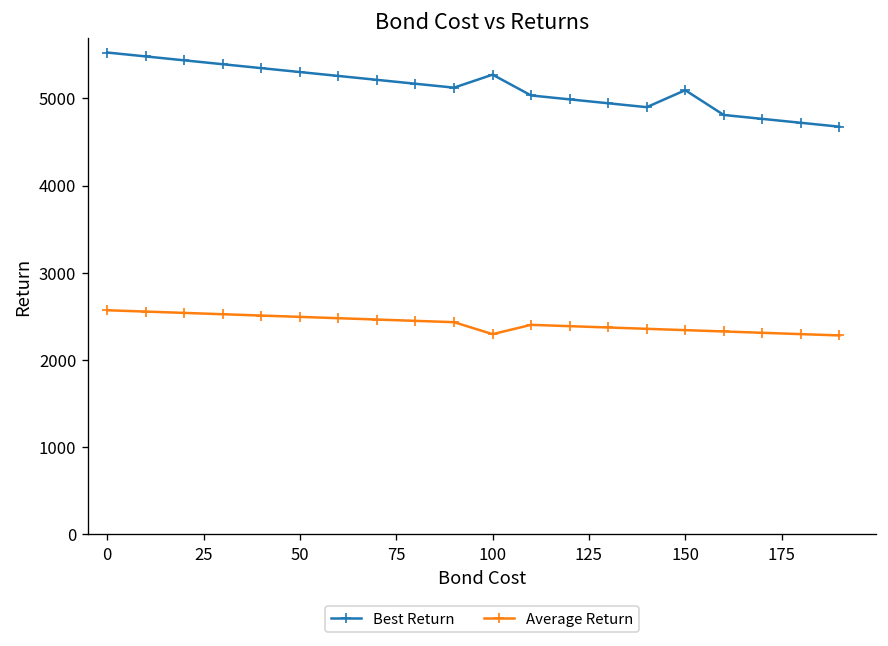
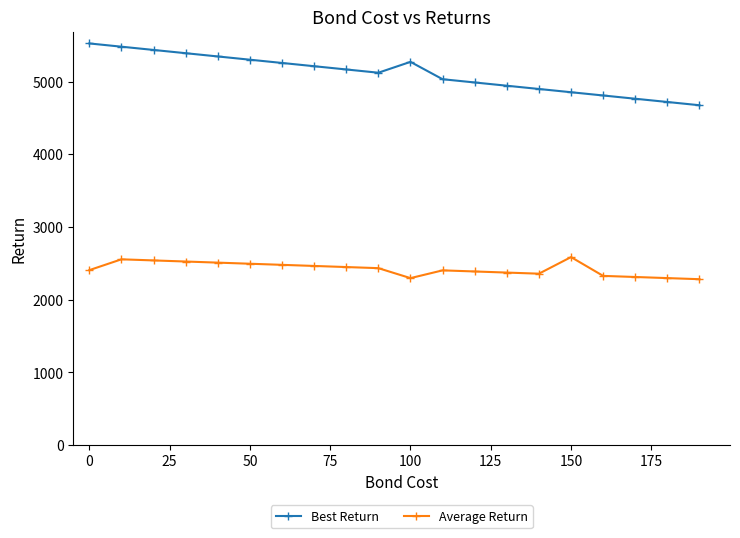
  {
    "Best Return": {
      "0": 5500,
      "50": 5300,
      "100": 5300,
-     "150": 5100
+     "150": 4900
    },
    "Average Return": {
-     "0": 2600,
+     "0": 2400,
      "50": 2500,
      "100": 2300,
-     "150": 2300
+     "150": 2600
    }
  }
